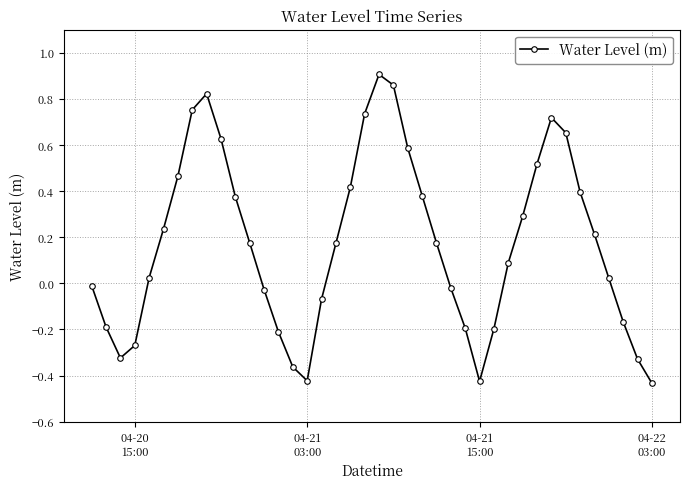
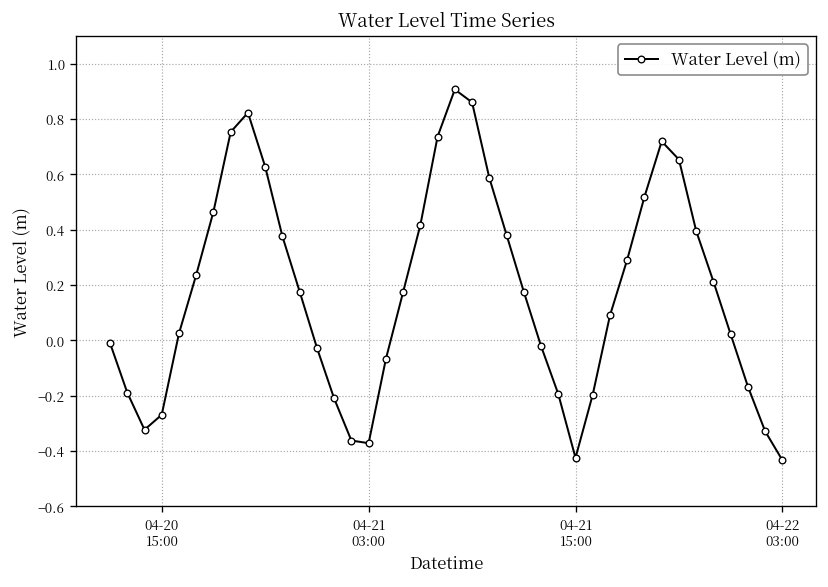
  {
    "04-20 15:00": -0.27,
-   "04-21 03:00": -0.42,
+   "04-21 03:00": -0.37,
    "04-21 15:00": -0.43,
    "04-22 03:00": -0.43
  }
